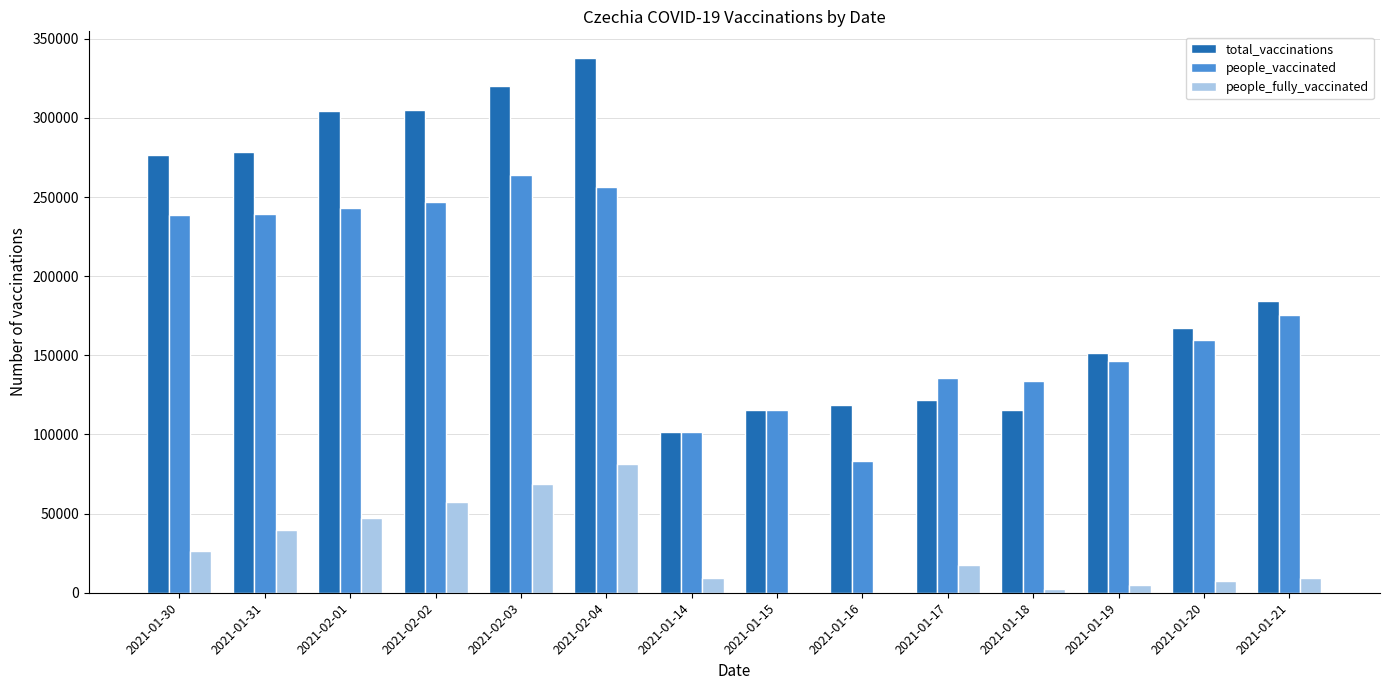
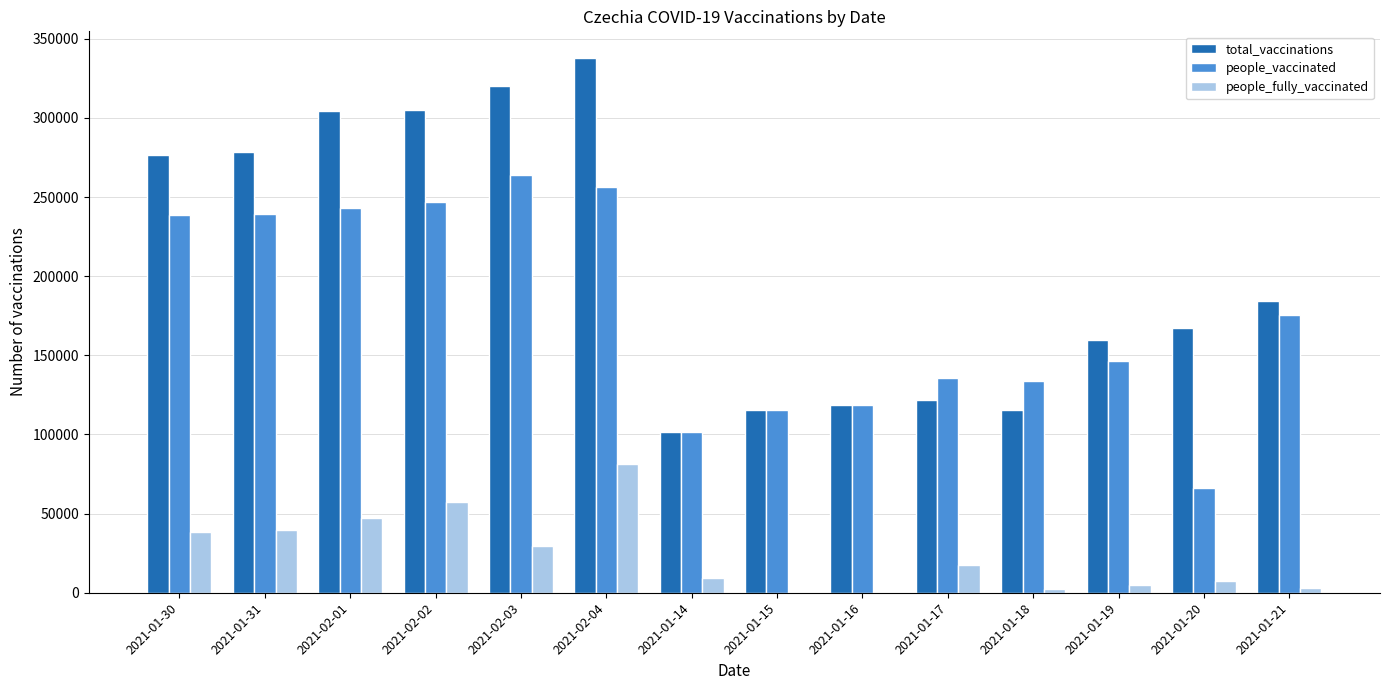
  {
    "total_vaccinations": {
      "2021-01-30": 277000,
      "2021-01-31": 279000,
      "2021-02-01": 304000,
      "2021-02-02": 305000,
      "2021-02-03": 320000,
      "2021-02-04": 338000,
      "2021-01-14": 101000,
      "2021-01-15": 115000,
      "2021-01-16": 119000,
      "2021-01-17": 122000,
      "2021-01-18": 115000,
-     "2021-01-19": 151000,
+     "2021-01-19": 160000,
      "2021-01-20": 167000,
      "2021-01-21": 185000
    },
    "people_vaccinated": {
      "2021-01-30": 238000,
      "2021-01-31": 239000,
      "2021-02-01": 243000,
      "2021-02-02": 247000,
      "2021-02-03": 264000,
      "2021-02-04": 256000,
      "2021-01-14": 101000,
      "2021-01-15": 115000,
-     "2021-01-16": 83000,
+     "2021-01-16": 119000,
      "2021-01-17": 136000,
      "2021-01-18": 134000,
      "2021-01-19": 146000,
-     "2021-01-20": 160000,
+     "2021-01-20": 66000,
      "2021-01-21": 175000
    },
    "people_fully_vaccinated": {
-     "2021-01-30": 26000,
+     "2021-01-30": 38000,
      "2021-01-31": 40000,
      "2021-02-01": 47000,
      "2021-02-02": 58000,
-     "2021-02-03": 69000,
+     "2021-02-03": 30000,
      "2021-02-04": 81000,
      "2021-01-14": 10000,
      "2021-01-15": 0,
      "2021-01-17": 18000,
      "2021-01-18": 2000,
      "2021-01-19": 5000,
      "2021-01-20": 8000,
-     "2021-01-21": 9000
+     "2021-01-21": 3000
    }
  }
